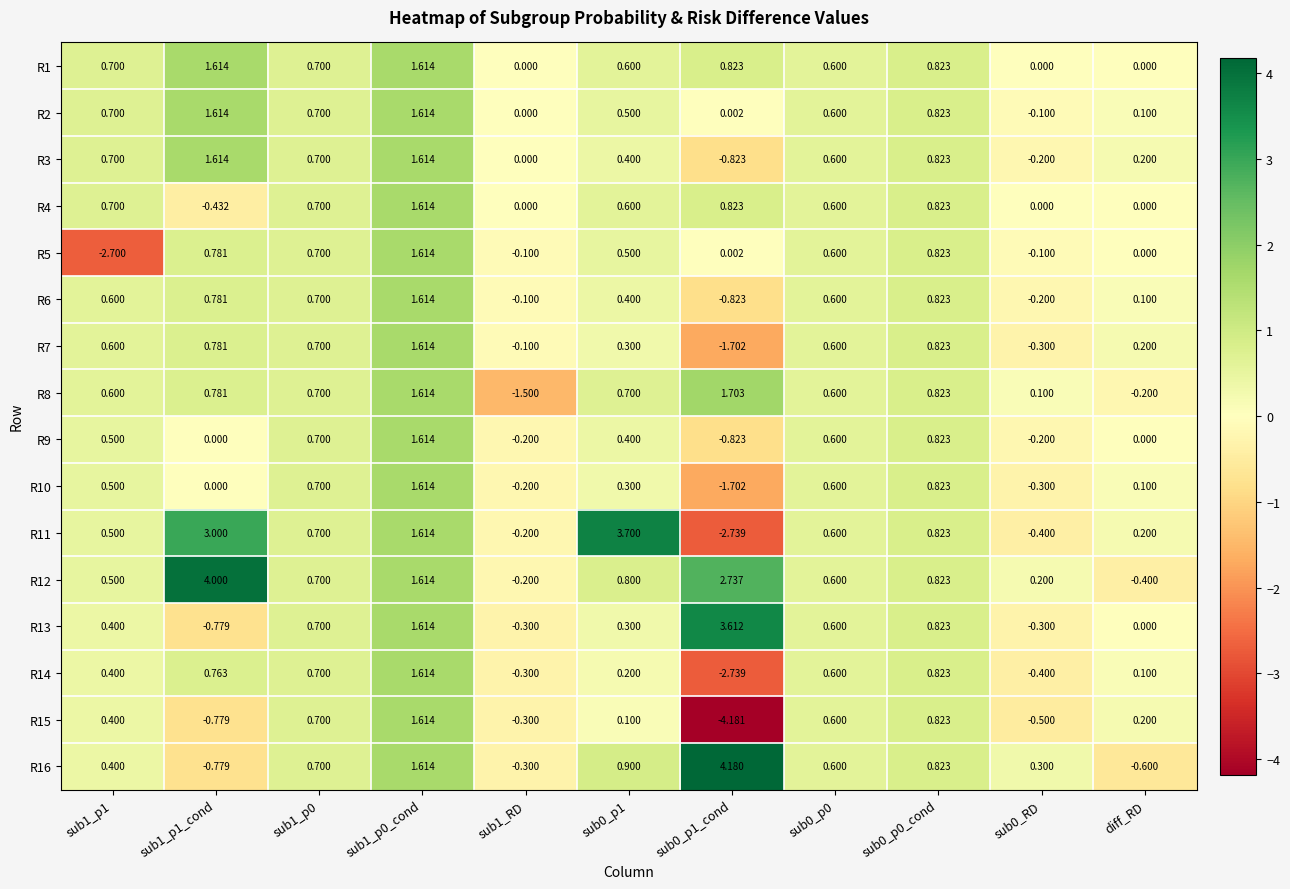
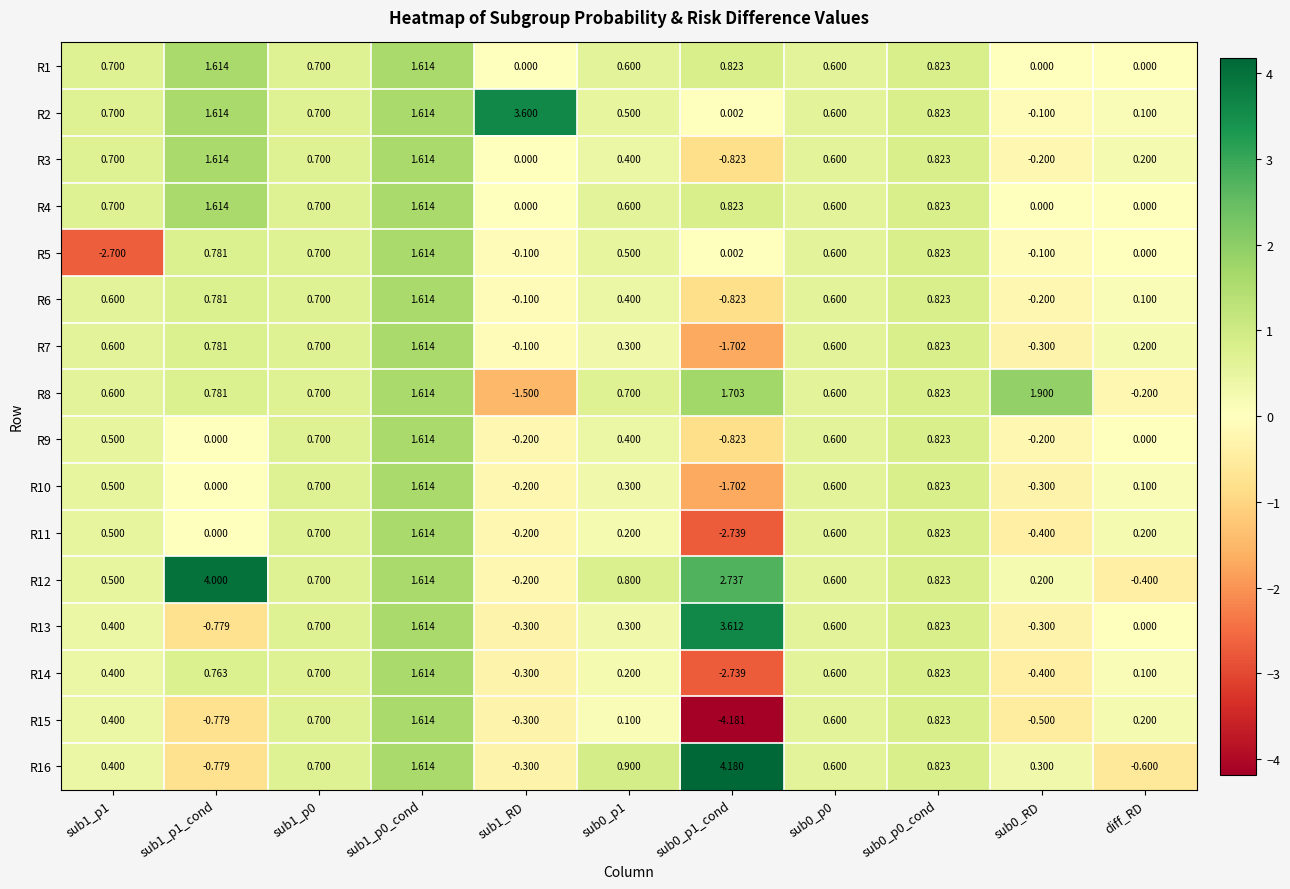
  {
    "R1": {
      "sub1_p1": 0.700,
      "sub1_p1_cond": 1.614,
      "sub1_p0": 0.700,
      "sub1_p0_cond": 1.614,
      "sub1_RD": 0.000,
      "sub0_p1": 0.600,
      "sub0_p1_cond": 0.823,
      "sub0_p0": 0.600,
      "sub0_p0_cond": 0.823,
      "sub0_RD": 0.000,
      "diff_RD": 0.000
    },
    "R2": {
      "sub1_p1": 0.700,
      "sub1_p1_cond": 1.614,
      "sub1_p0": 0.700,
      "sub1_p0_cond": 1.614,
-     "sub1_RD": 0.000,
+     "sub1_RD": 3.600,
      "sub0_p1": 0.500,
      "sub0_p1_cond": 0.002,
      "sub0_p0": 0.600,
      "sub0_p0_cond": 0.823,
      "sub0_RD": -0.100,
      "diff_RD": 0.100
    },
    "R3": {
      "sub1_p1": 0.700,
      "sub1_p1_cond": 1.614,
      "sub1_p0": 0.700,
      "sub1_p0_cond": 1.614,
      "sub1_RD": 0.000,
      "sub0_p1": 0.400,
      "sub0_p1_cond": -0.823,
      "sub0_p0": 0.600,
      "sub0_p0_cond": 0.823,
      "sub0_RD": -0.200,
      "diff_RD": 0.200
    },
    "R4": {
      "sub1_p1": 0.700,
-     "sub1_p1_cond": -0.432,
+     "sub1_p1_cond": 1.614,
      "sub1_p0": 0.700,
      "sub1_p0_cond": 1.614,
      "sub1_RD": 0.000,
      "sub0_p1": 0.600,
      "sub0_p1_cond": 0.823,
      "sub0_p0": 0.600,
      "sub0_p0_cond": 0.823,
      "sub0_RD": 0.000,
      "diff_RD": 0.000
    },
    "R5": {
      "sub1_p1": -2.700,
      "sub1_p1_cond": 0.781,
      "sub1_p0": 0.700,
      "sub1_p0_cond": 1.614,
      "sub1_RD": -0.100,
      "sub0_p1": 0.500,
      "sub0_p1_cond": 0.002,
      "sub0_p0": 0.600,
      "sub0_p0_cond": 0.823,
      "sub0_RD": -0.100,
      "diff_RD": 0.000
    },
    "R6": {
      "sub1_p1": 0.600,
      "sub1_p1_cond": 0.781,
      "sub1_p0": 0.700,
      "sub1_p0_cond": 1.614,
      "sub1_RD": -0.100,
      "sub0_p1": 0.400,
      "sub0_p1_cond": -0.823,
      "sub0_p0": 0.600,
      "sub0_p0_cond": 0.823,
      "sub0_RD": -0.200,
      "diff_RD": 0.100
    },
    "R7": {
      "sub1_p1": 0.600,
      "sub1_p1_cond": 0.781,
      "sub1_p0": 0.700,
      "sub1_p0_cond": 1.614,
      "sub1_RD": -0.100,
      "sub0_p1": 0.300,
      "sub0_p1_cond": -1.702,
      "sub0_p0": 0.600,
      "sub0_p0_cond": 0.823,
      "sub0_RD": -0.300,
      "diff_RD": 0.200
    },
    "R8": {
      "sub1_p1": 0.600,
      "sub1_p1_cond": 0.781,
      "sub1_p0": 0.700,
      "sub1_p0_cond": 1.614,
      "sub1_RD": -1.500,
      "sub0_p1": 0.700,
      "sub0_p1_cond": 1.703,
      "sub0_p0": 0.600,
      "sub0_p0_cond": 0.823,
-     "sub0_RD": 0.100,
+     "sub0_RD": 1.900,
      "diff_RD": -0.200
    },
    "R9": {
      "sub1_p1": 0.500,
      "sub1_p1_cond": 0.000,
      "sub1_p0": 0.700,
      "sub1_p0_cond": 1.614,
      "sub1_RD": -0.200,
      "sub0_p1": 0.400,
      "sub0_p1_cond": -0.823,
      "sub0_p0": 0.600,
      "sub0_p0_cond": 0.823,
      "sub0_RD": -0.200,
      "diff_RD": 0.000
    },
    "R10": {
      "sub1_p1": 0.500,
      "sub1_p1_cond": 0.000,
      "sub1_p0": 0.700,
      "sub1_p0_cond": 1.614,
      "sub1_RD": -0.200,
      "sub0_p1": 0.300,
      "sub0_p1_cond": -1.702,
      "sub0_p0": 0.600,
      "sub0_p0_cond": 0.823,
      "sub0_RD": -0.300,
      "diff_RD": 0.100
    },
    "R11": {
      "sub1_p1": 0.500,
-     "sub1_p1_cond": 3.000,
+     "sub1_p1_cond": 0.000,
      "sub1_p0": 0.700,
      "sub1_p0_cond": 1.614,
      "sub1_RD": -0.200,
-     "sub0_p1": 3.700,
+     "sub0_p1": 0.200,
      "sub0_p1_cond": -2.739,
      "sub0_p0": 0.600,
      "sub0_p0_cond": 0.823,
      "sub0_RD": -0.400,
      "diff_RD": 0.200
    },
    "R12": {
      "sub1_p1": 0.500,
      "sub1_p1_cond": 4.000,
      "sub1_p0": 0.700,
      "sub1_p0_cond": 1.614,
      "sub1_RD": -0.200,
      "sub0_p1": 0.800,
      "sub0_p1_cond": 2.737,
      "sub0_p0": 0.600,
      "sub0_p0_cond": 0.823,
      "sub0_RD": 0.200,
      "diff_RD": -0.400
    },
    "R13": {
      "sub1_p1": 0.400,
      "sub1_p1_cond": -0.779,
      "sub1_p0": 0.700,
      "sub1_p0_cond": 1.614,
      "sub1_RD": -0.300,
      "sub0_p1": 0.300,
      "sub0_p1_cond": 3.612,
      "sub0_p0": 0.600,
      "sub0_p0_cond": 0.823,
      "sub0_RD": -0.300,
      "diff_RD": 0.000
    },
    "R14": {
      "sub1_p1": 0.400,
      "sub1_p1_cond": 0.763,
      "sub1_p0": 0.700,
      "sub1_p0_cond": 1.614,
      "sub1_RD": -0.300,
      "sub0_p1": 0.200,
      "sub0_p1_cond": -2.739,
      "sub0_p0": 0.600,
      "sub0_p0_cond": 0.823,
      "sub0_RD": -0.400,
      "diff_RD": 0.100
    },
    "R15": {
      "sub1_p1": 0.400,
      "sub1_p1_cond": -0.779,
      "sub1_p0": 0.700,
      "sub1_p0_cond": 1.614,
      "sub1_RD": -0.300,
      "sub0_p1": 0.100,
      "sub0_p1_cond": -4.181,
      "sub0_p0": 0.600,
      "sub0_p0_cond": 0.823,
      "sub0_RD": -0.500,
      "diff_RD": 0.200
    },
    "R16": {
      "sub1_p1": 0.400,
      "sub1_p1_cond": -0.779,
      "sub1_p0": 0.700,
      "sub1_p0_cond": 1.614,
      "sub1_RD": -0.300,
      "sub0_p1": 0.900,
      "sub0_p1_cond": 4.180,
      "sub0_p0": 0.600,
      "sub0_p0_cond": 0.823,
      "sub0_RD": 0.300,
      "diff_RD": -0.600
    }
  }
